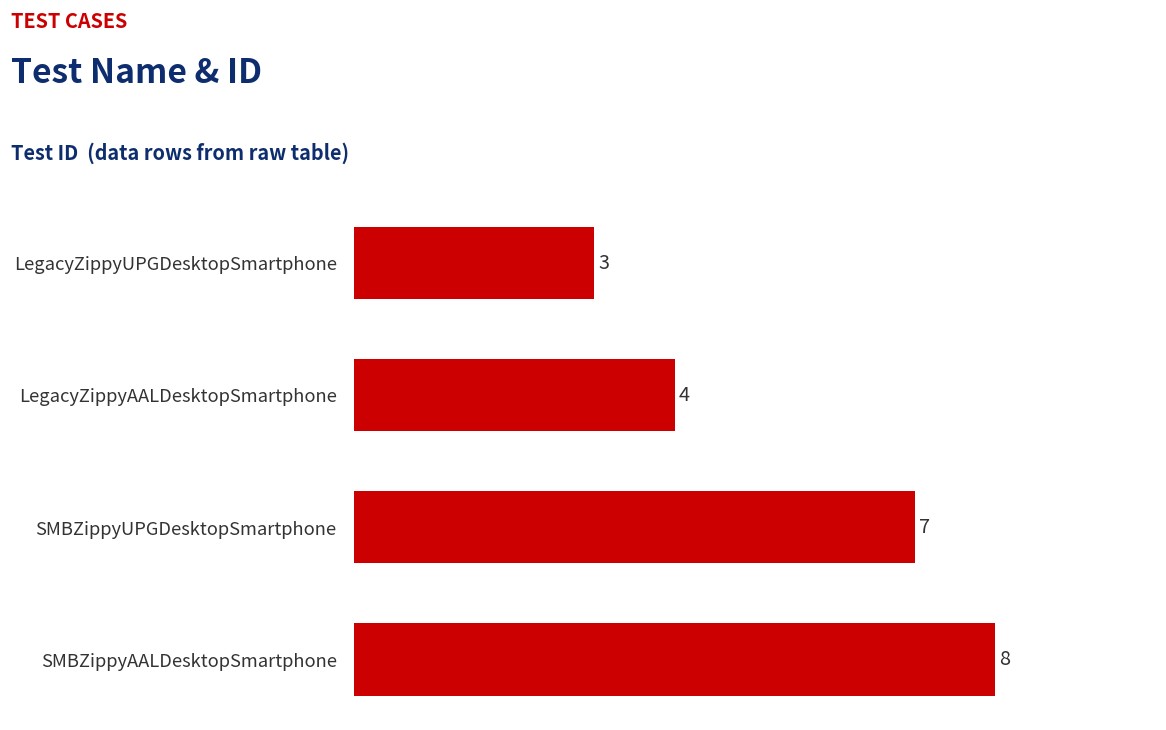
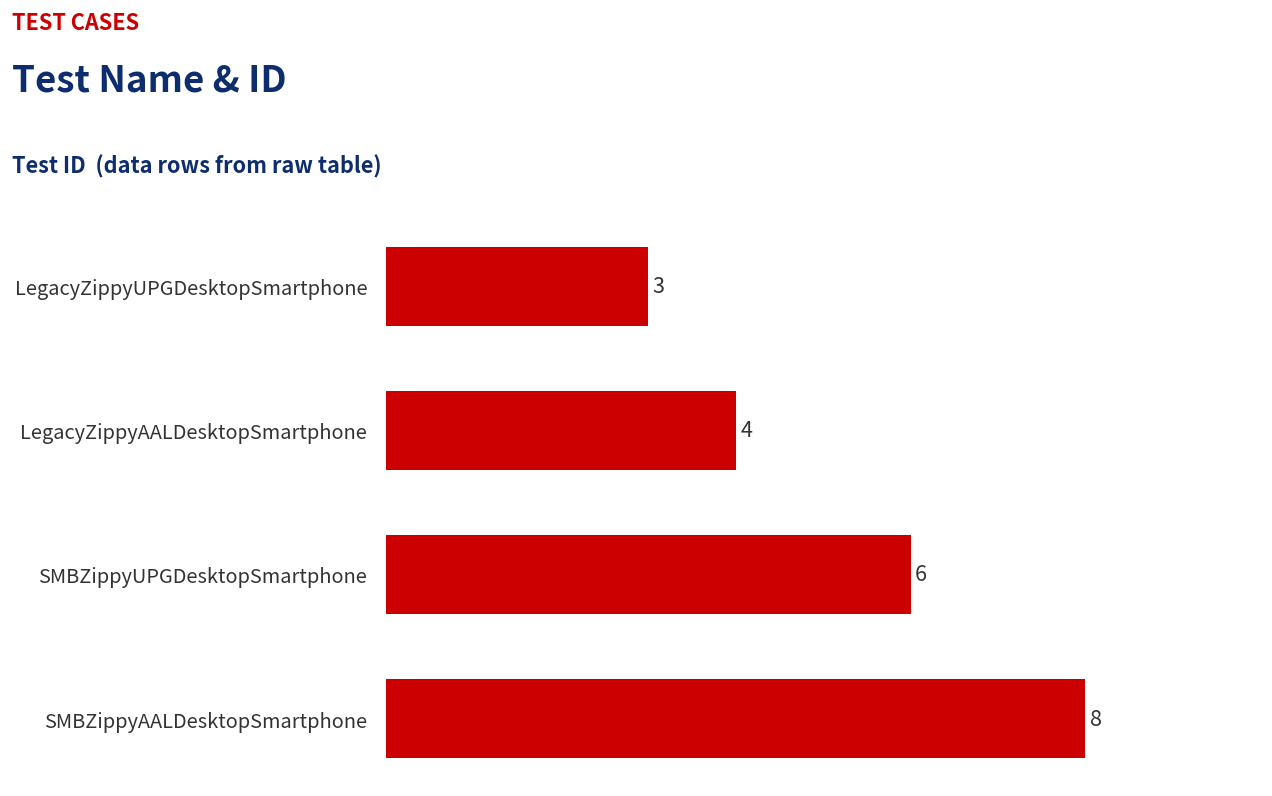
  {
    "LegacyZippyUPGDesktopSmartphone": 3,
    "LegacyZippyAALDesktopSmartphone": 4,
-   "SMBZippyUPGDesktopSmartphone": 7,
+   "SMBZippyUPGDesktopSmartphone": 6,
    "SMBZippyAALDesktopSmartphone": 8
  }
